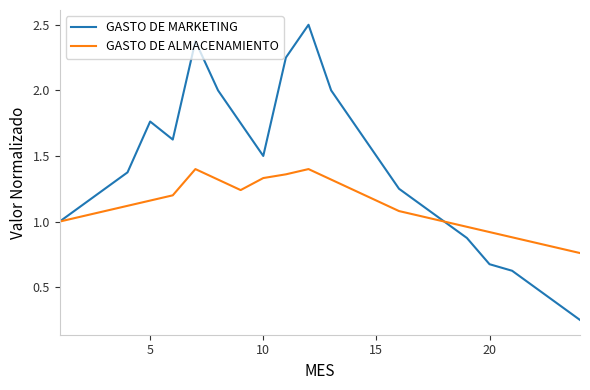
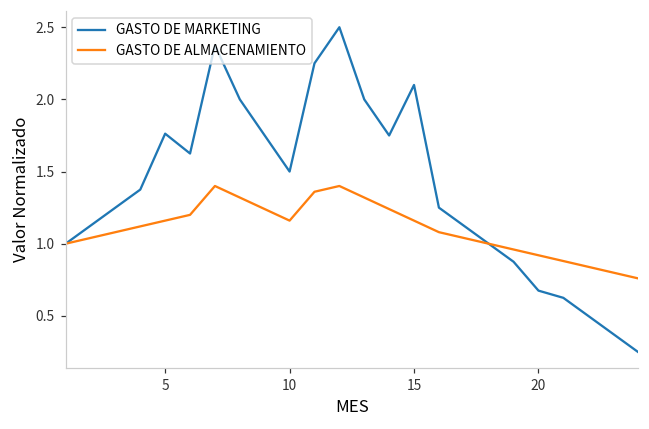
  {
    "GASTO DE MARKETING": {
      "5": 1.76,
      "10": 1.50,
-     "15": 1.50,
+     "15": 2.10,
      "20": 0.68
    },
    "GASTO DE ALMACENAMIENTO": {
      "5": 1.16,
-     "10": 1.33,
+     "10": 1.16,
      "15": 1.16,
      "20": 0.92
    }
  }
